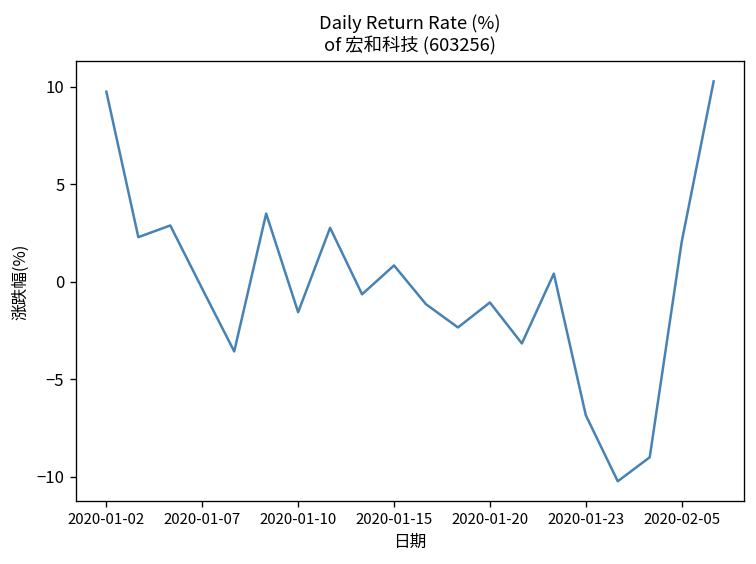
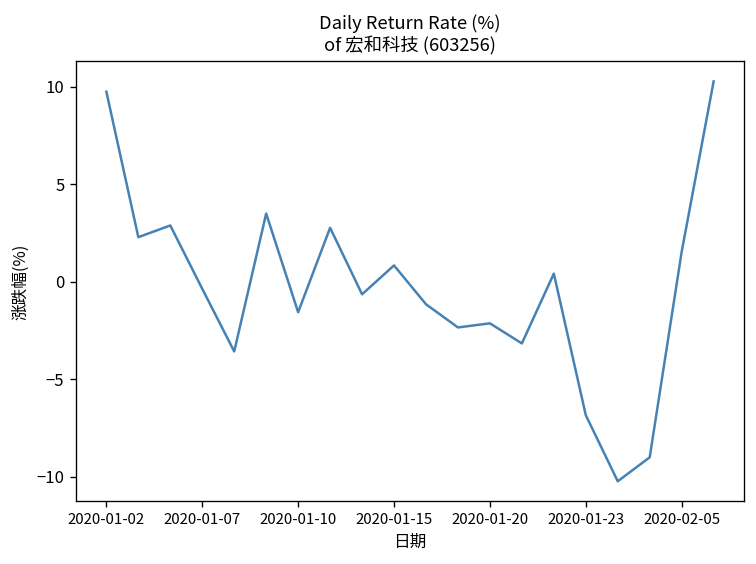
  {
    "2020-01-02": 9.8,
    "2020-01-07": -0.4,
    "2020-01-10": -1.6,
    "2020-01-15": 0.8,
-   "2020-01-20": -1.1,
+   "2020-01-20": -2.1,
    "2020-01-23": -6.8,
-   "2020-02-05": 2.0
+   "2020-02-05": 1.5
  }
